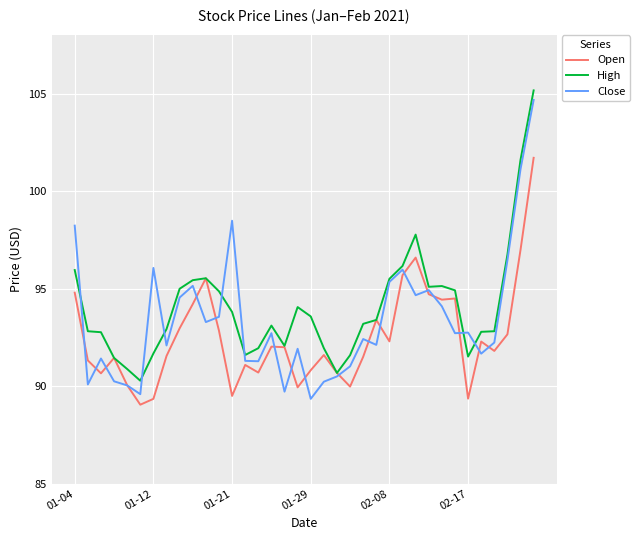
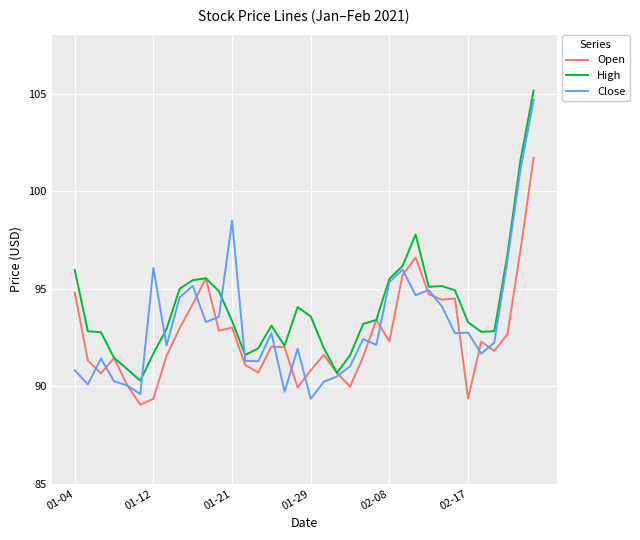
  {
    "Open": {
      "01-04": 94.8,
      "01-12": 89.4,
-     "01-21": 89.5,
+     "01-21": 93.0,
      "01-29": 90.8,
      "02-08": 92.3,
      "02-17": 89.4
    },
    "High": {
      "01-04": 96.0,
      "01-12": 91.7,
-     "01-21": 93.8,
+     "01-21": 93.3,
      "01-29": 93.6,
      "02-08": 95.5,
-     "02-17": 91.5
+     "02-17": 93.3
    },
    "Close": {
-     "01-04": 98.2,
+     "01-04": 90.8,
      "01-12": 96.1,
      "01-21": 98.5,
      "01-29": 89.4,
      "02-08": 95.4,
      "02-17": 92.8
    }
  }
